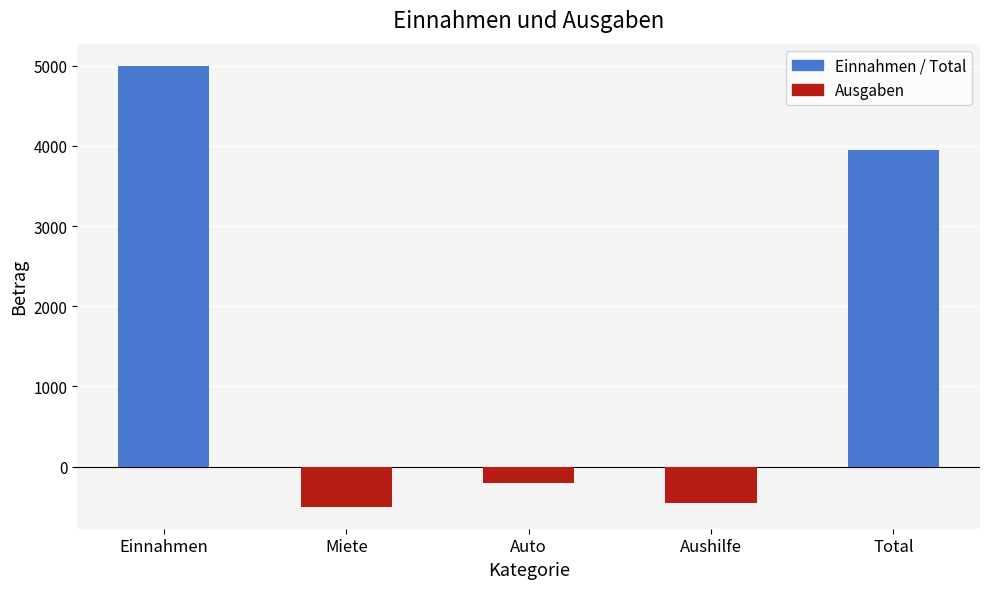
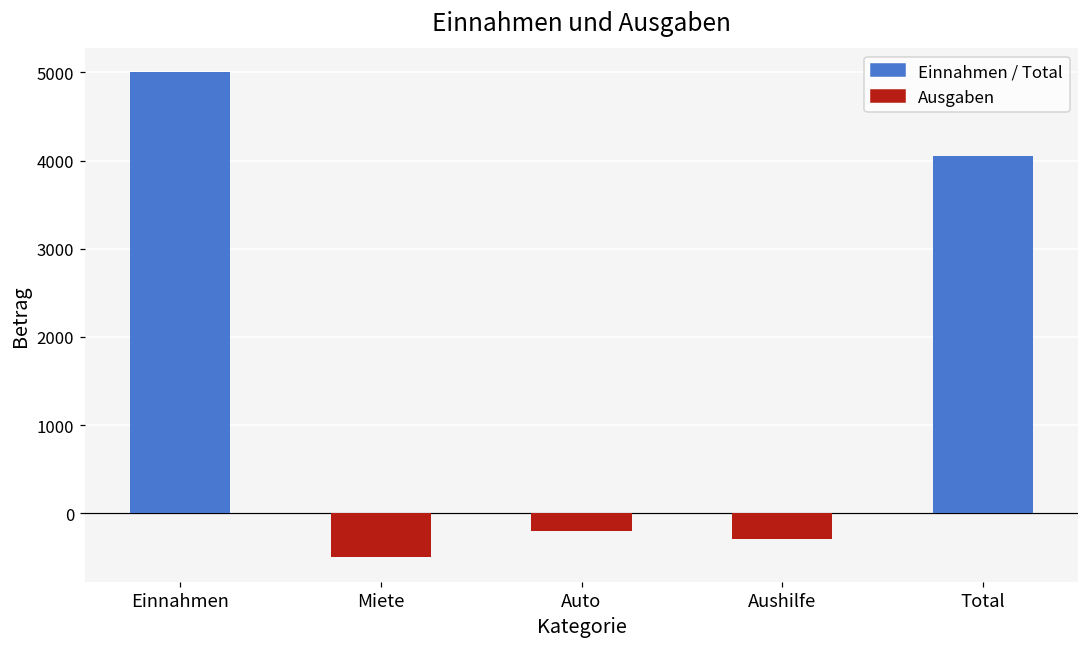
  {
    "Einnahmen": 5000,
    "Miete": -500,
    "Auto": -200,
-   "Aushilfe": -500,
-   "Total": 4000
+   "Aushilfe": -300,
+   "Total": 4100
  }
